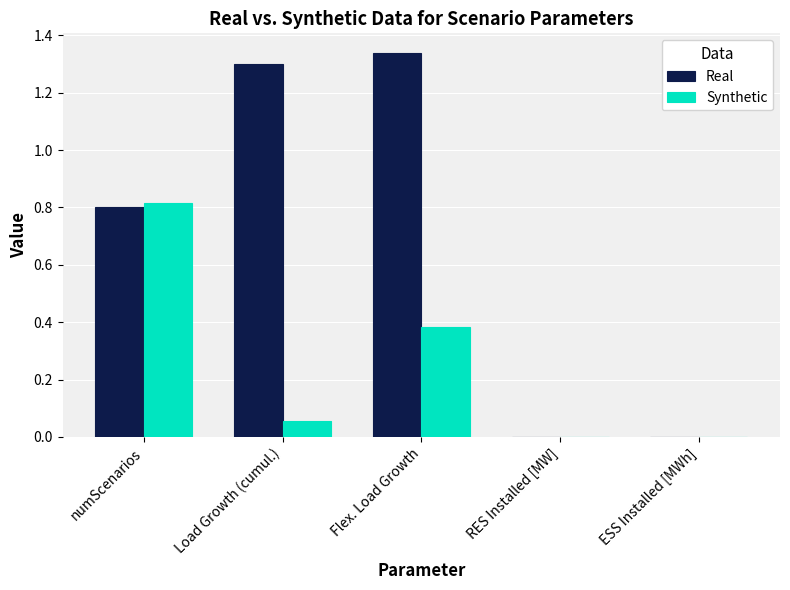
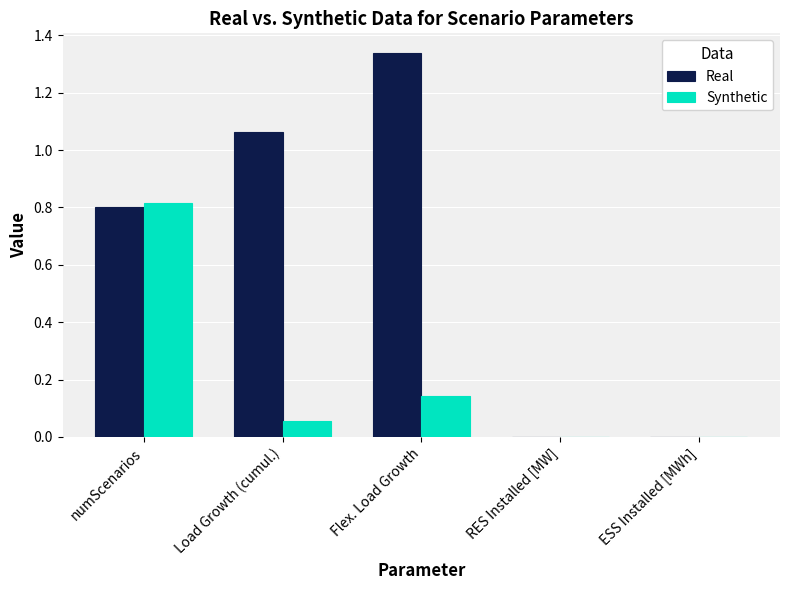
  {
    "Real": {
      "numScenarios": 0.80,
-     "Load Growth (cumul.)": 1.30,
+     "Load Growth (cumul.)": 1.06,
      "Flex. Load Growth": 1.34,
      "RES Installed [MW]": 0.00,
      "ESS Installed [MWh]": 0.00
    },
    "Synthetic": {
      "numScenarios": 0.82,
      "Load Growth (cumul.)": 0.05,
-     "Flex. Load Growth": 0.38,
+     "Flex. Load Growth": 0.14,
      "RES Installed [MW]": 0.00,
      "ESS Installed [MWh]": 0.00
    }
  }
